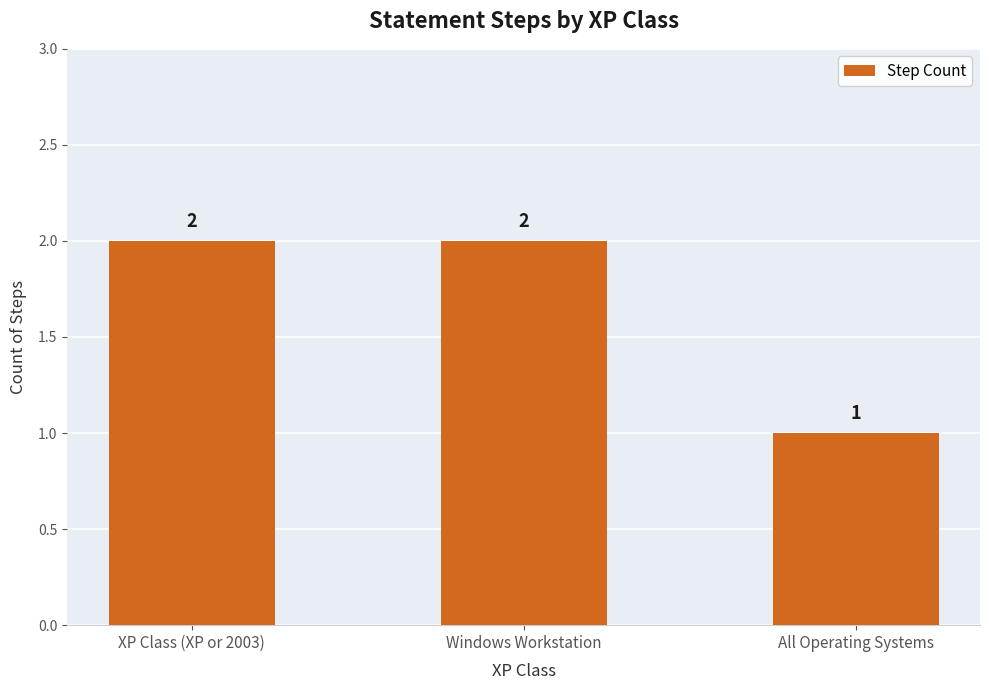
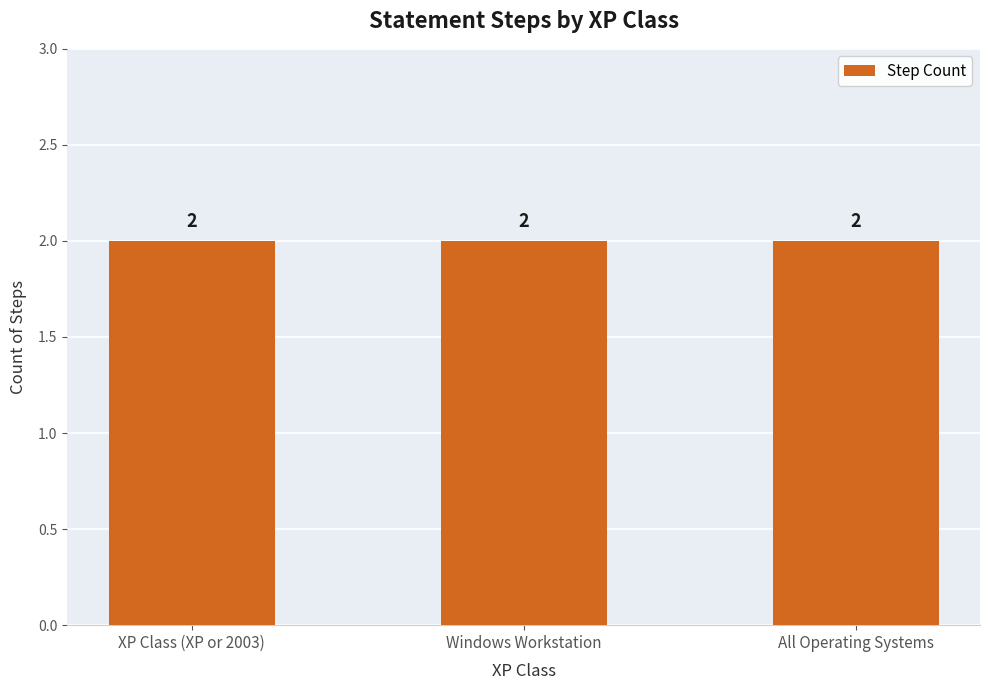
  {
    "XP Class (XP or 2003)": 2,
    "Windows Workstation": 2,
-   "All Operating Systems": 1
+   "All Operating Systems": 2
  }
